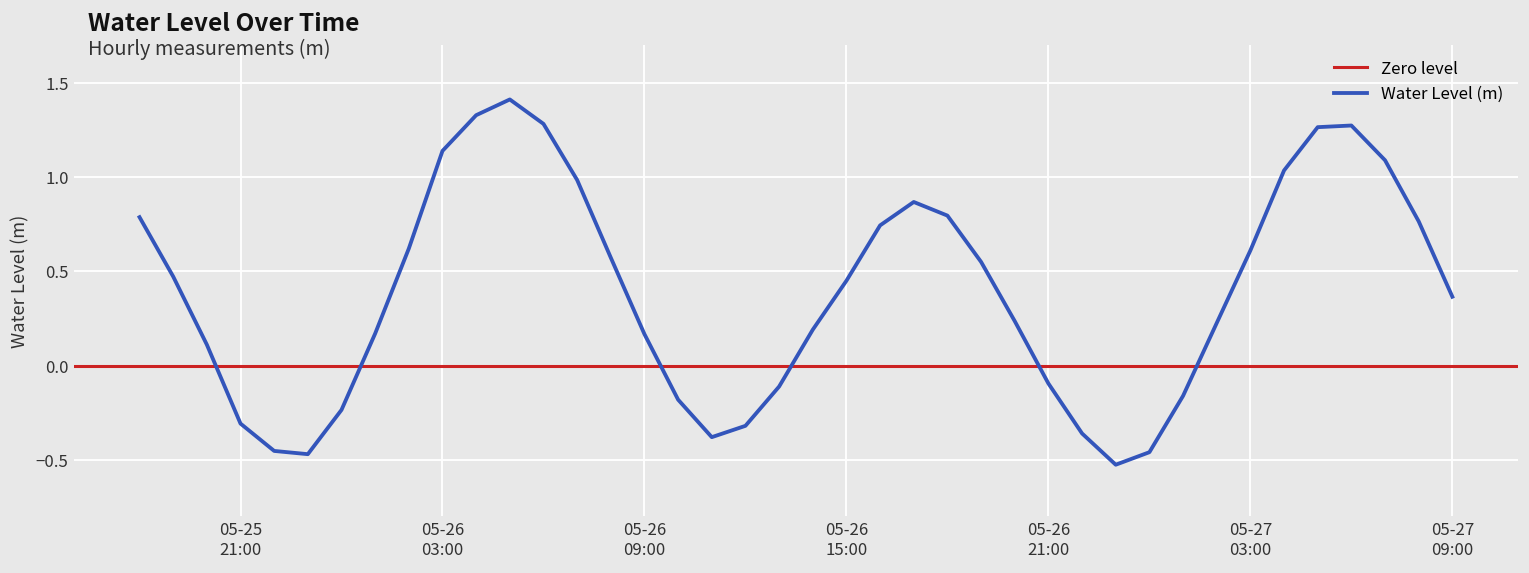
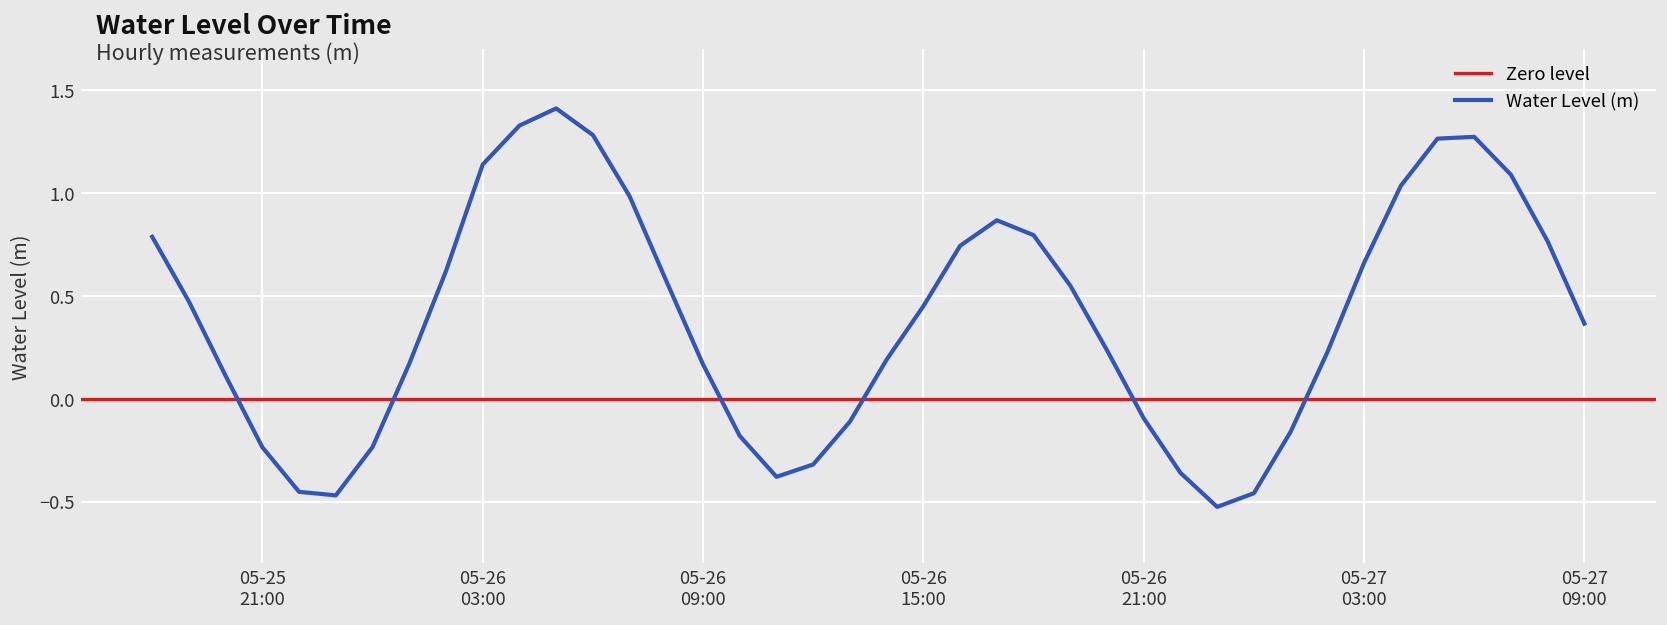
  {
-   "05-25 21:00": -0.31,
+   "05-25 21:00": -0.24,
    "05-26 03:00": 1.14,
    "05-26 09:00": 0.17,
    "05-26 15:00": 0.45,
    "05-26 21:00": -0.10,
-   "05-27 03:00": 0.61,
+   "05-27 03:00": 0.66,
    "05-27 09:00": 0.36
  }
